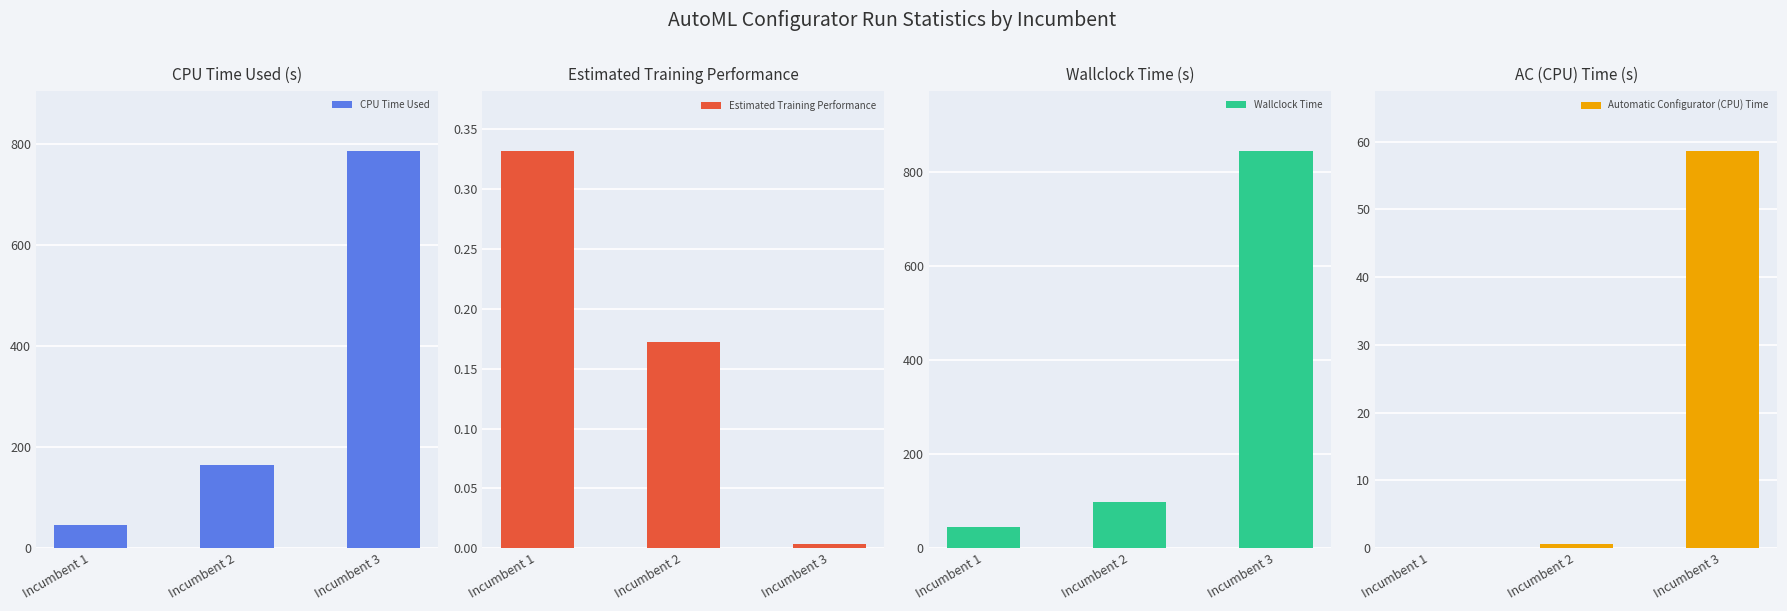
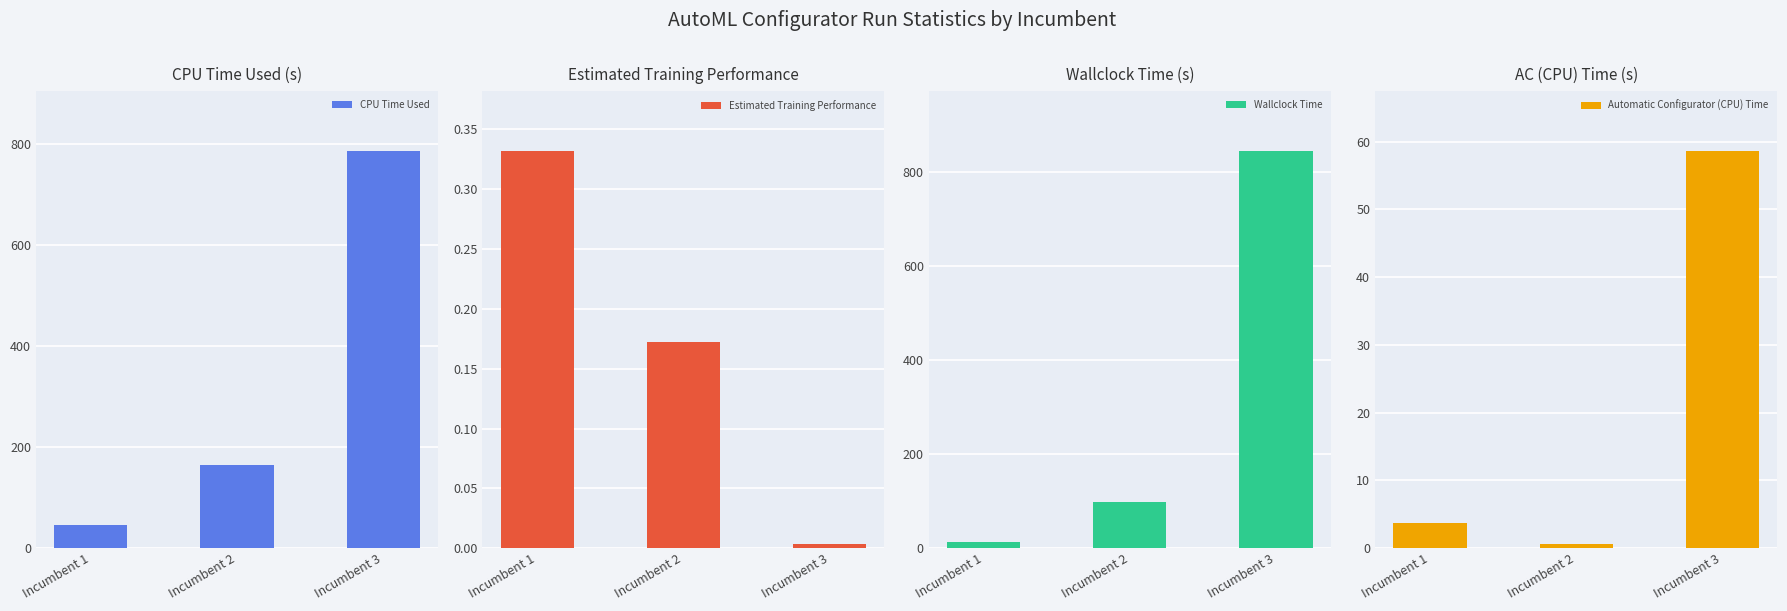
  {
    "CPU Time Used (s)": {
      "Incumbent 1": 50,
      "Incumbent 2": 160,
      "Incumbent 3": 790
    },
    "Estimated Training Performance": {
      "Incumbent 1": 0.332,
      "Incumbent 2": 0.172,
      "Incumbent 3": 0.004
    },
    "Wallclock Time (s)": {
-     "Incumbent 1": 50,
+     "Incumbent 1": 10,
      "Incumbent 2": 100,
      "Incumbent 3": 850
    },
    "AC (CPU) Time (s)": {
-     "Incumbent 1": 0,
+     "Incumbent 1": 4,
      "Incumbent 2": 1,
      "Incumbent 3": 59
    }
  }
